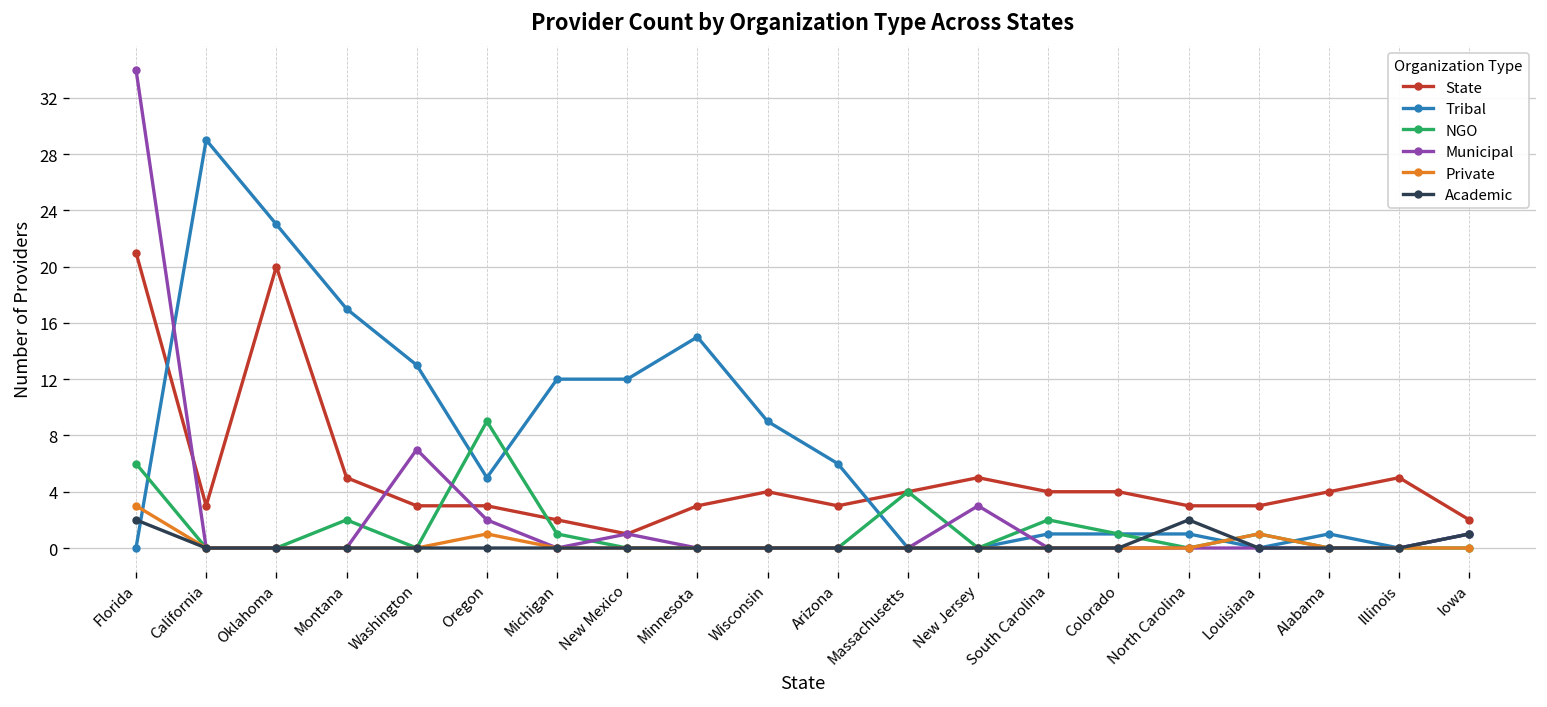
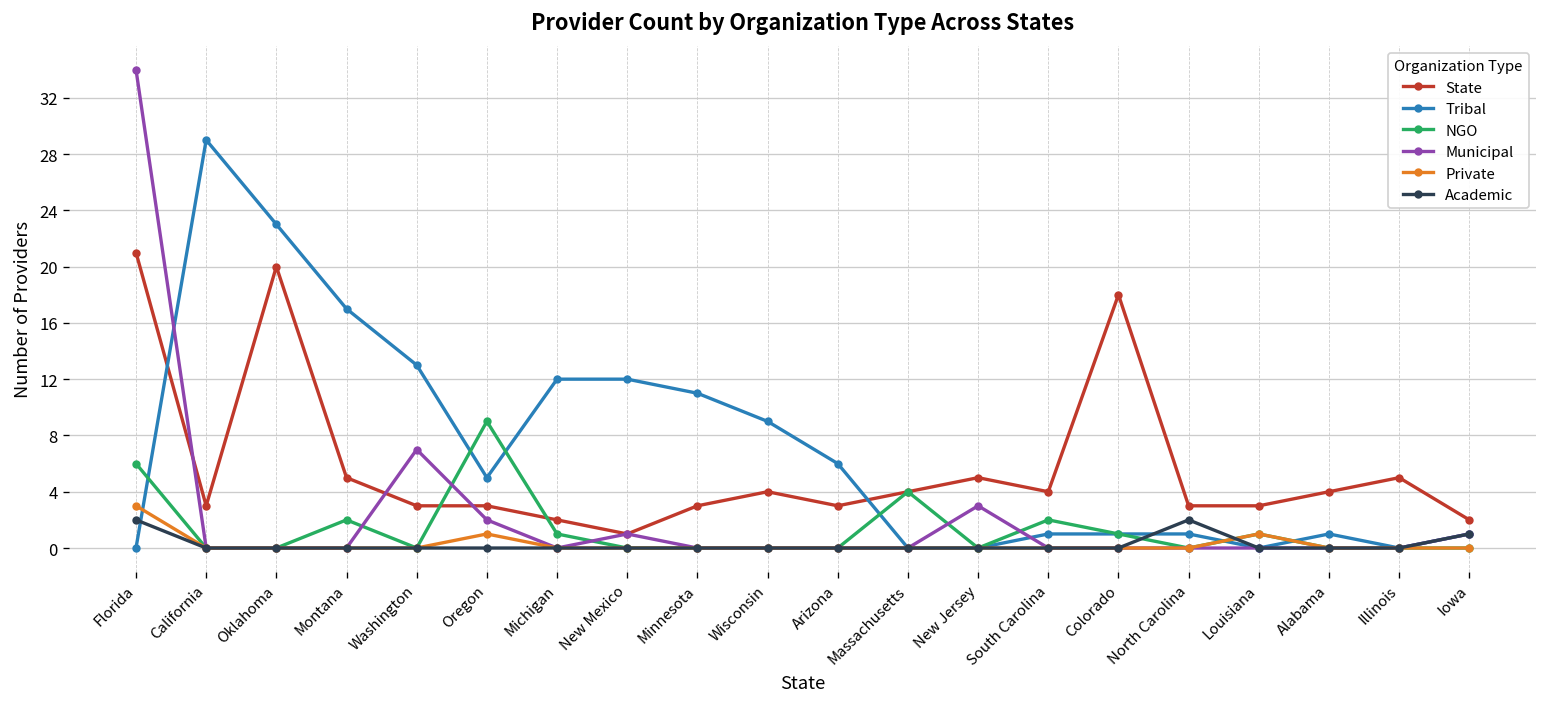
  {
    "State": {
      "Florida": 21,
      "California": 3,
      "Oklahoma": 20,
      "Montana": 5,
      "Washington": 3,
      "Oregon": 3,
      "Michigan": 2,
      "Minnesota": 3,
      "Wisconsin": 4,
      "Arizona": 3,
      "New Jersey": 5,
      "South Carolina": 4,
-     "Colorado": 4,
+     "Colorado": 18,
      "North Carolina": 3,
      "Louisiana": 3,
      "Alabama": 4,
      "Illinois": 5,
      "Iowa": 2
    },
    "Tribal": {
      "Florida": 0,
      "California": 29,
      "Oklahoma": 23,
      "Montana": 17,
      "Washington": 13,
      "Oregon": 5,
      "Michigan": 12,
      "New Mexico": 12,
-     "Minnesota": 15,
+     "Minnesota": 11,
      "Wisconsin": 9,
      "Arizona": 6,
      "South Carolina": 1,
      "North Carolina": 1,
      "Alabama": 1
    },
    "NGO": {
      "Florida": 6,
      "Montana": 2,
      "Oregon": 9,
      "Michigan": 1,
      "South Carolina": 2
    },
    "Municipal": {
      "Florida": 34,
      "Washington": 7,
      "Oregon": 2,
      "New Jersey": 3
    },
    "Private": {
      "Florida": 3,
      "Oregon": 1
    },
    "Academic": {
      "Florida": 2,
      "Oregon": 0,
      "North Carolina": 2
    }
  }
